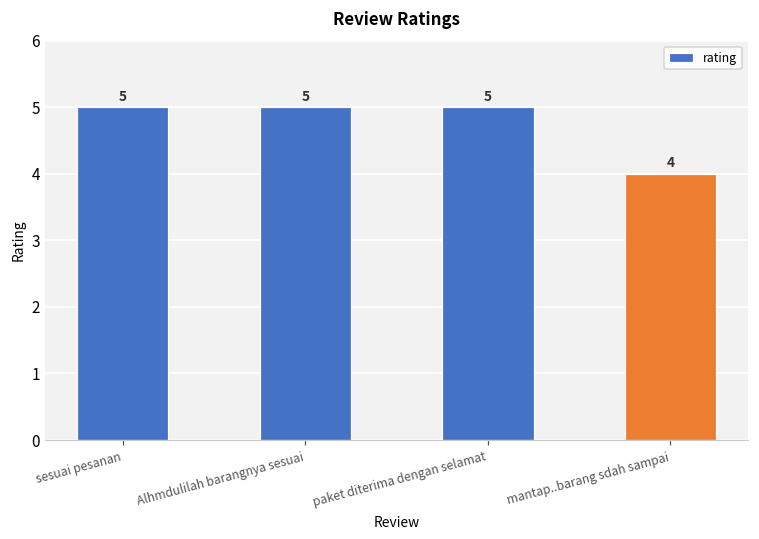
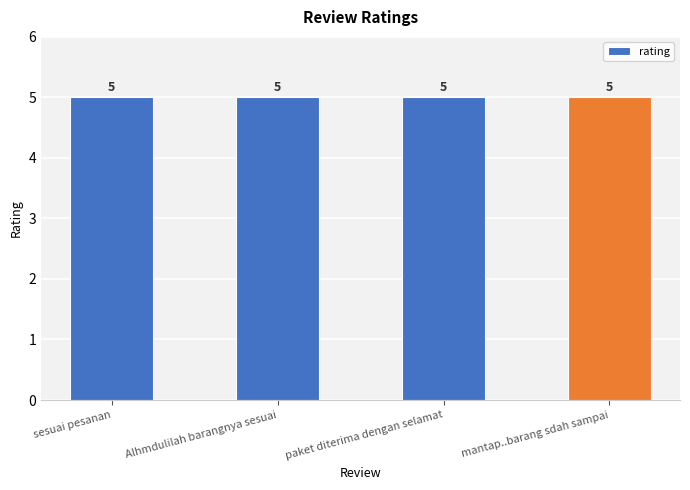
  {
    "sesuai pesanan": 5,
    "Alhmdulilah barangnya sesuai": 5,
    "paket diterima dengan selamat": 5,
-   "mantap..barang sdah sampai": 4
+   "mantap..barang sdah sampai": 5
  }
